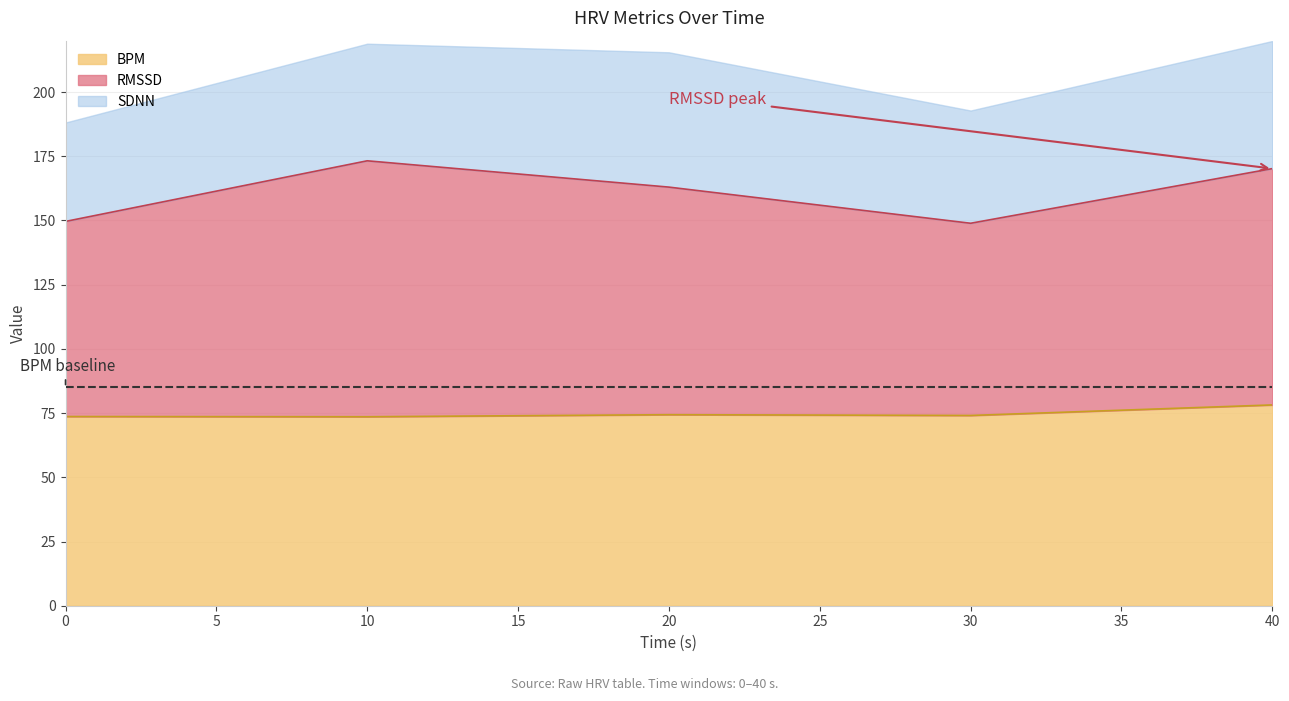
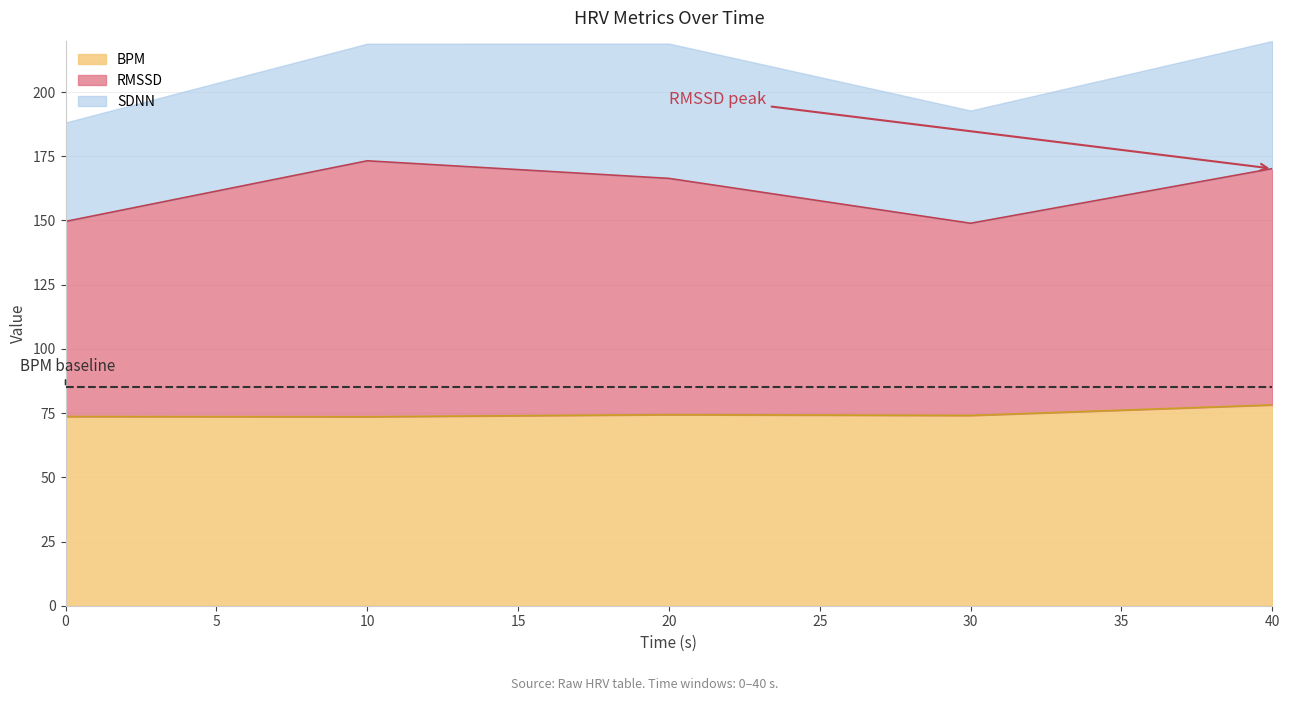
  {
    "BPM": {
      "0": 74,
      "10": 74,
      "20": 74,
      "30": 74,
      "40": 78
    },
    "RMSSD": {
      "0": 76,
      "10": 100,
-     "20": 89,
+     "20": 92,
      "30": 75,
      "40": 92
    },
    "SDNN": {
      "0": 39,
      "10": 46,
      "20": 52,
      "30": 44,
      "40": 50
    }
  }
